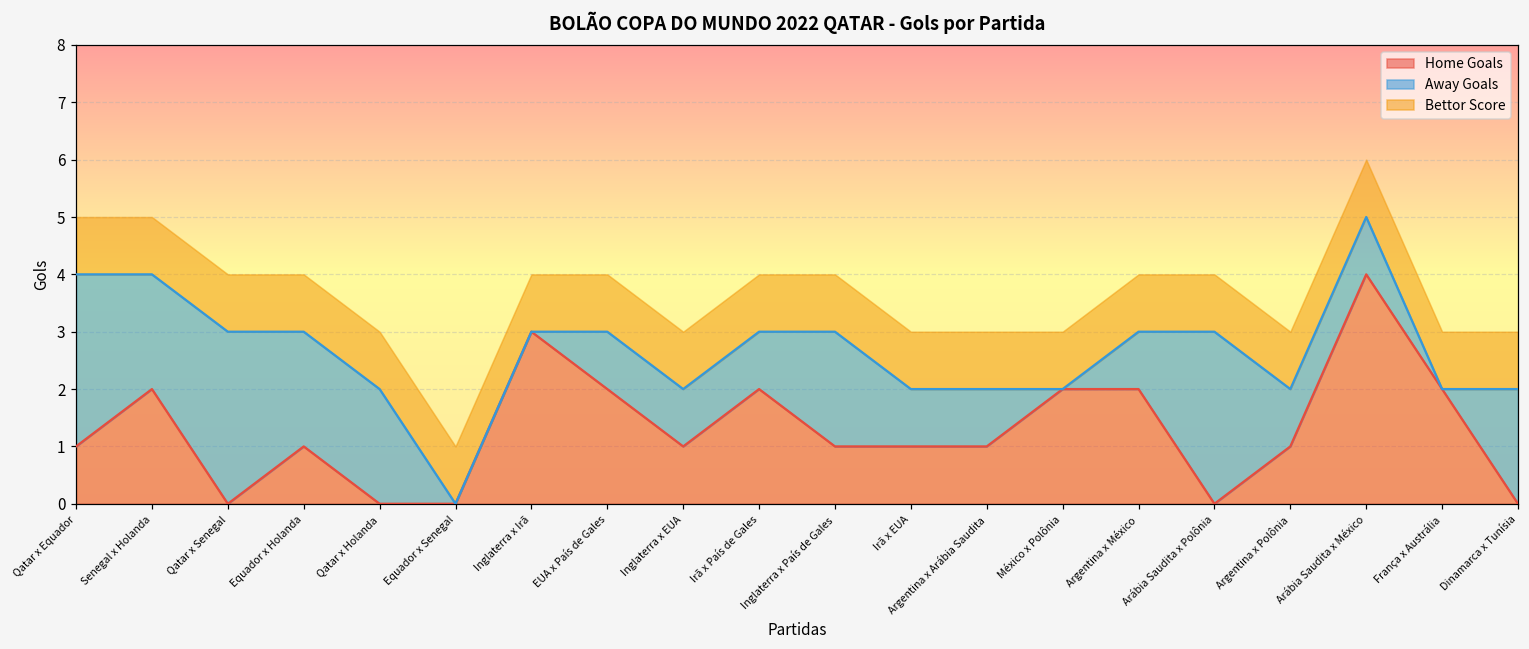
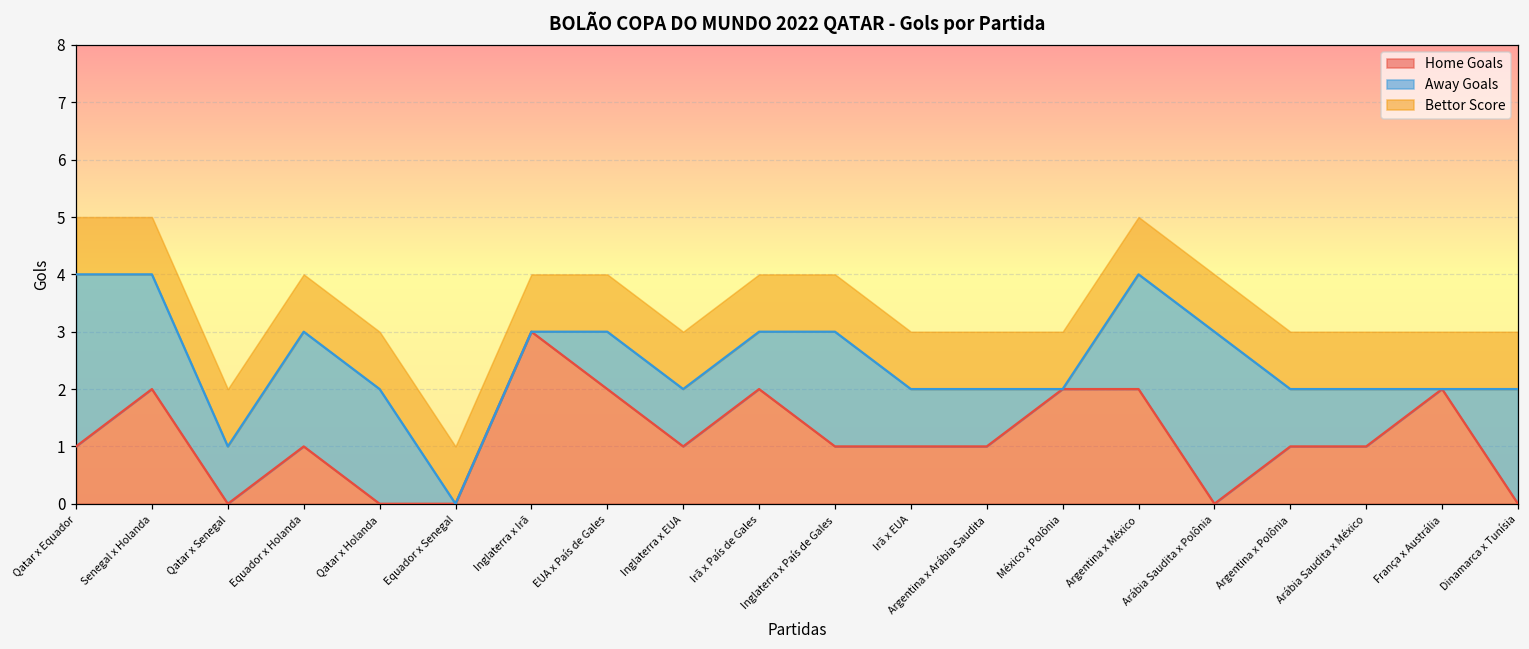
  {
    "Home Goals": {
      "Qatar x Equador": 1,
      "Senegal x Holanda": 2,
      "Qatar x Senegal": 0,
      "Equador x Holanda": 1,
      "Qatar x Holanda": 0,
      "EUA x País de Gales": 2,
      "Inglaterra x EUA": 1,
      "Irã x País de Gales": 2,
      "Inglaterra x País de Gales": 1,
      "Irã x EUA": 1,
      "Argentina x Arábia Saudita": 1,
      "Argentina x México": 2,
      "Arábia Saudita x Polônia": 0,
      "Argentina x Polônia": 1,
-     "Arábia Saudita x México": 4,
+     "Arábia Saudita x México": 1,
      "Dinamarca x Tunísia": 0
    },
    "Away Goals": {
      "Qatar x Equador": 3,
      "Senegal x Holanda": 2,
-     "Qatar x Senegal": 3,
+     "Qatar x Senegal": 1,
      "Equador x Holanda": 2,
      "Qatar x Holanda": 2,
      "EUA x País de Gales": 1,
      "Inglaterra x EUA": 1,
      "Irã x País de Gales": 1,
      "Inglaterra x País de Gales": 2,
      "Irã x EUA": 1,
      "Argentina x Arábia Saudita": 1,
-     "Argentina x México": 1,
+     "Argentina x México": 2,
      "Arábia Saudita x Polônia": 3,
      "Argentina x Polônia": 1,
      "Arábia Saudita x México": 1,
      "Dinamarca x Tunísia": 2
    },
    "Bettor Score": {
      "Qatar x Equador": 1,
      "Senegal x Holanda": 1,
      "Qatar x Senegal": 1,
      "Equador x Holanda": 1,
      "Qatar x Holanda": 1,
      "Equador x Senegal": 1,
      "Inglaterra x Irã": 1,
      "EUA x País de Gales": 1,
      "Inglaterra x EUA": 1,
      "Irã x País de Gales": 1,
      "Inglaterra x País de Gales": 1,
      "Irã x EUA": 1,
      "Argentina x Arábia Saudita": 1,
      "México x Polônia": 1,
      "Argentina x México": 1,
      "Arábia Saudita x Polônia": 1,
      "Argentina x Polônia": 1,
      "Arábia Saudita x México": 1,
      "França x Austrália": 1,
      "Dinamarca x Tunísia": 1
    }
  }
